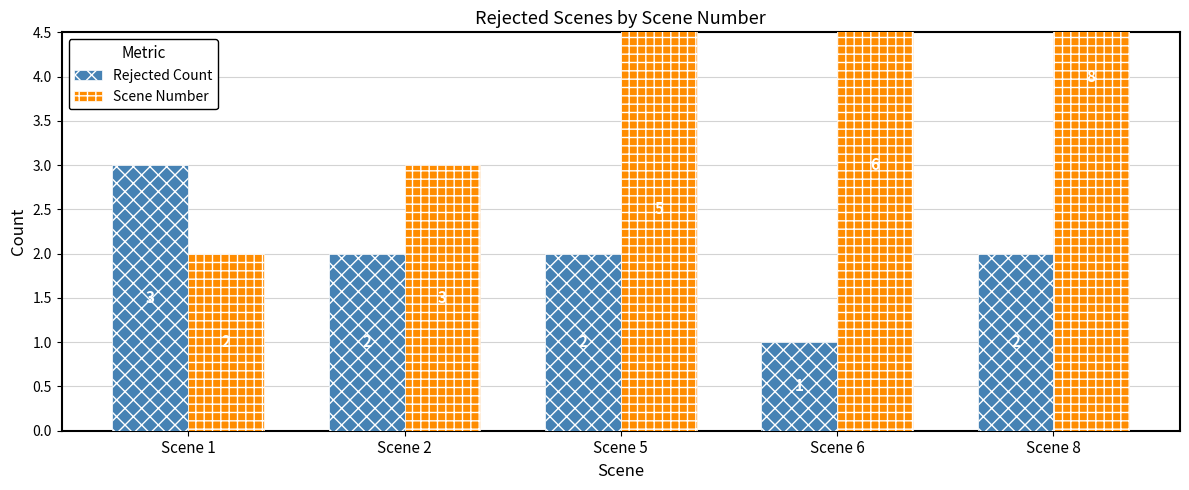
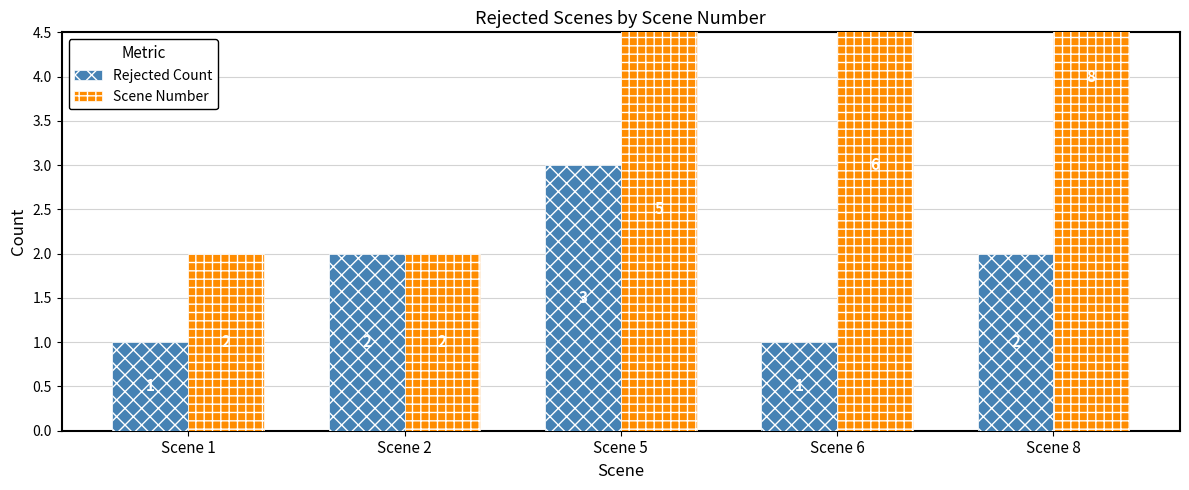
  {
    "Rejected Count": {
-     "Scene 1": 3,
+     "Scene 1": 1,
      "Scene 2": 2,
-     "Scene 5": 2,
+     "Scene 5": 3,
      "Scene 6": 1,
      "Scene 8": 2
    },
    "Scene Number": {
      "Scene 1": 2,
-     "Scene 2": 3
+     "Scene 2": 2
    }
  }
